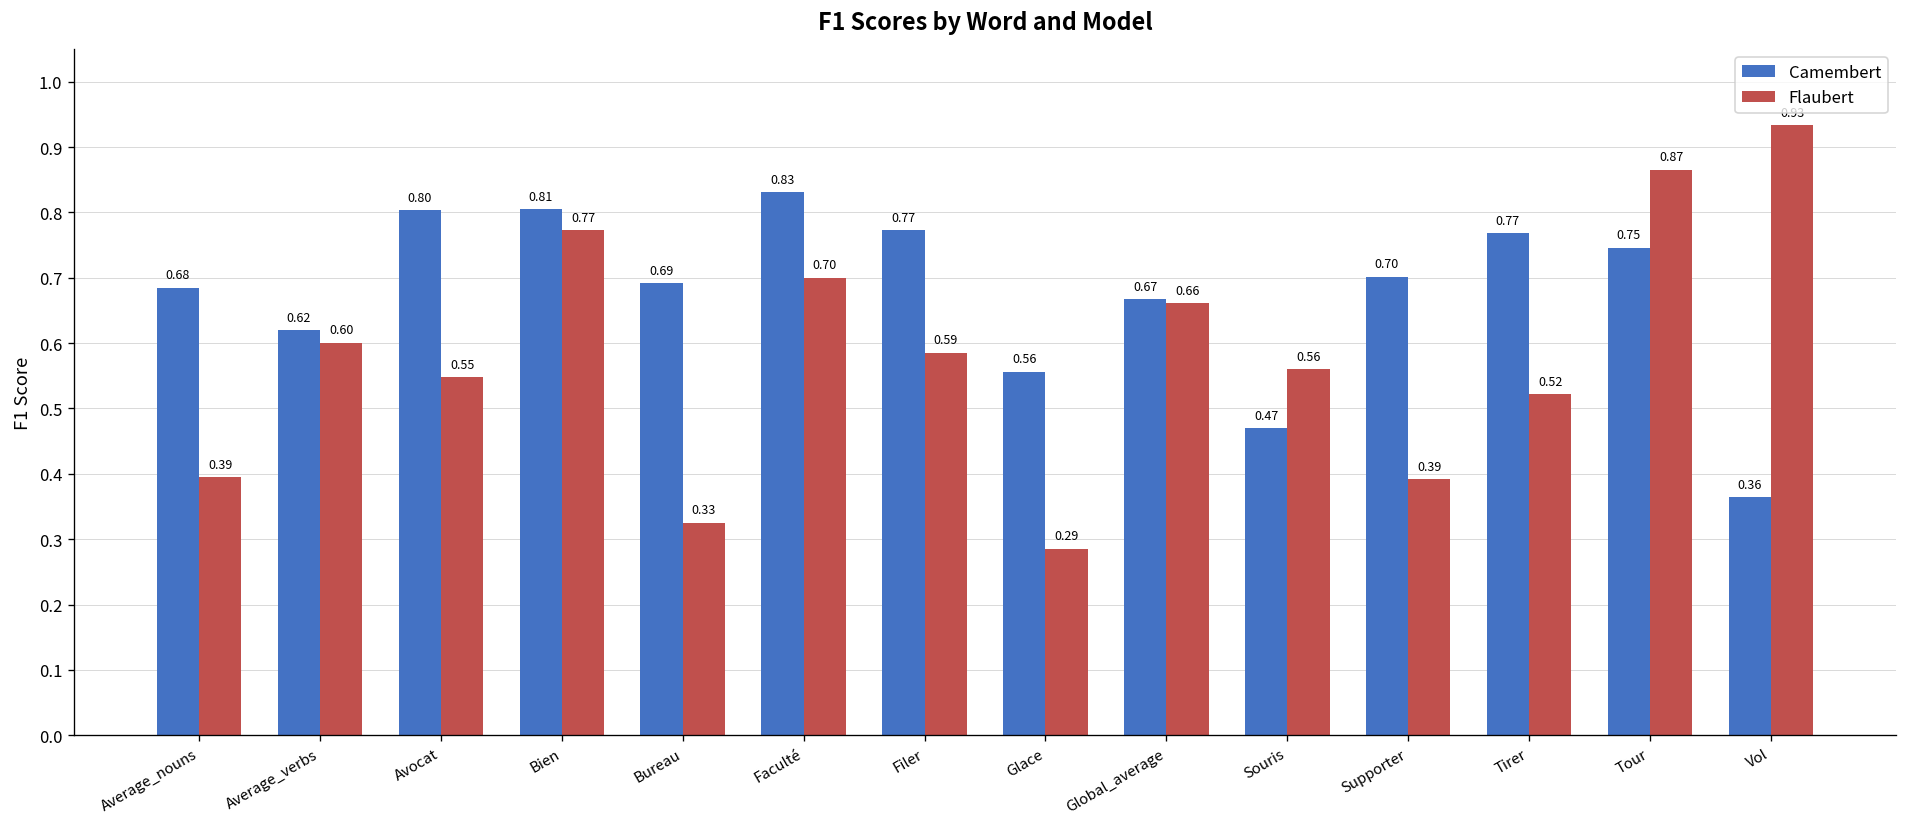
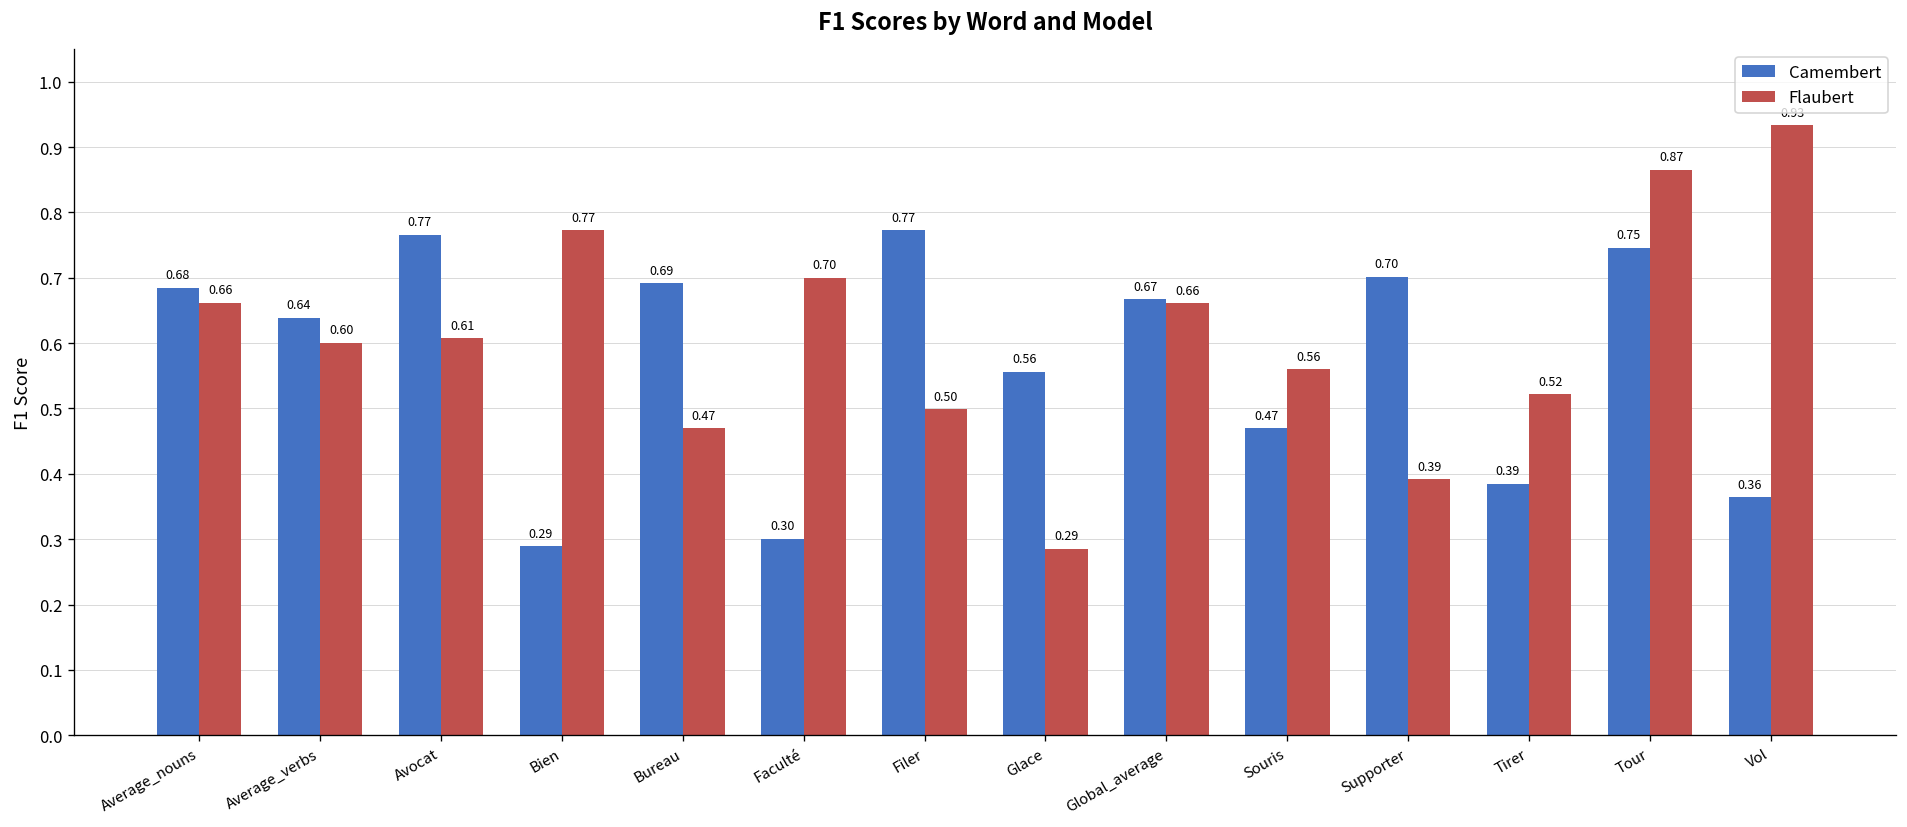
  {
    "Camembert": {
      "Average_nouns": 0.68,
-     "Average_verbs": 0.62,
-     "Avocat": 0.80,
-     "Bien": 0.81,
+     "Average_verbs": 0.64,
+     "Avocat": 0.77,
+     "Bien": 0.29,
      "Bureau": 0.69,
-     "Faculté": 0.83,
+     "Faculté": 0.30,
      "Filer": 0.77,
      "Glace": 0.56,
      "Global_average": 0.67,
      "Souris": 0.47,
      "Supporter": 0.70,
-     "Tirer": 0.77,
+     "Tirer": 0.39,
      "Tour": 0.75,
      "Vol": 0.36
    },
    "Flaubert": {
-     "Average_nouns": 0.39,
+     "Average_nouns": 0.66,
      "Average_verbs": 0.60,
-     "Avocat": 0.55,
+     "Avocat": 0.61,
      "Bien": 0.77,
-     "Bureau": 0.33,
+     "Bureau": 0.47,
      "Faculté": 0.70,
-     "Filer": 0.59,
+     "Filer": 0.50,
      "Glace": 0.29,
      "Global_average": 0.66,
      "Souris": 0.56,
      "Supporter": 0.39,
      "Tirer": 0.52,
      "Tour": 0.87
    }
  }
